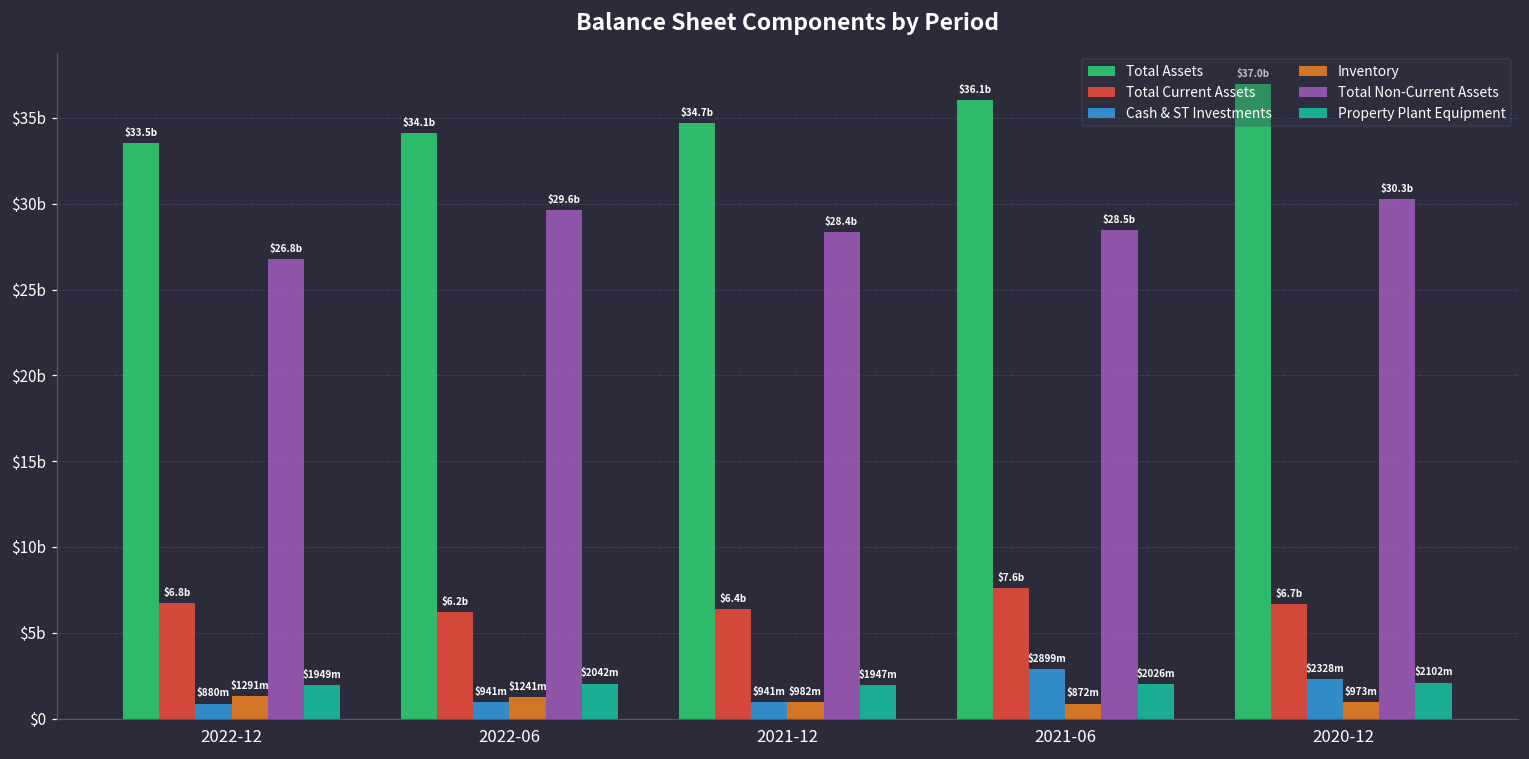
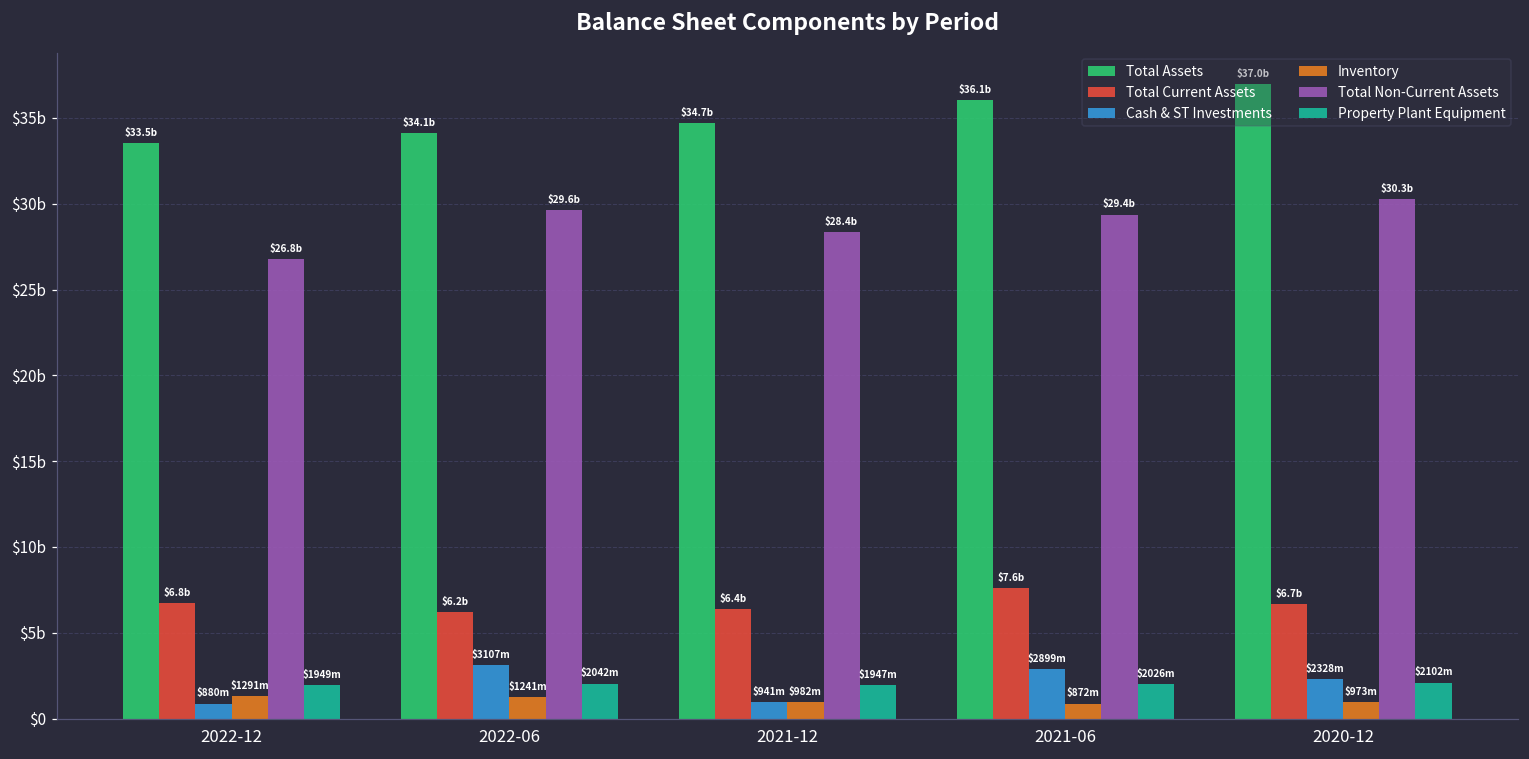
  {
    "Cash & ST Investments": {
      "2022-12": "$880m",
-     "2022-06": "$941m",
+     "2022-06": "$3107m",
      "2021-12": "$941m",
      "2021-06": "$2899m",
      "2020-12": "$2328m"
    },
    "Total Non-Current Assets": {
      "2022-12": "$26.8b",
      "2022-06": "$29.6b",
      "2021-12": "$28.4b",
-     "2021-06": "$28.5b",
+     "2021-06": "$29.4b",
      "2020-12": "$30.3b"
    }
  }
